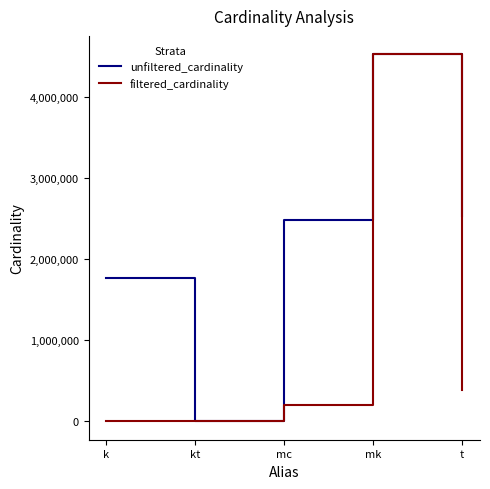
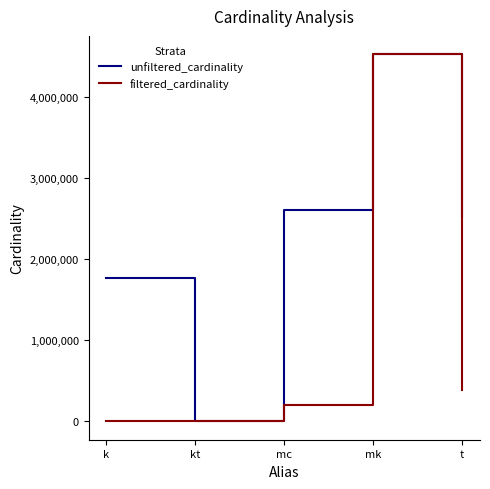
  {
    "unfiltered_cardinality": {
      "k": "1,800,000",
-     "mc": "2,500,000",
+     "mc": "2,600,000",
      "t": "2,500,000"
    },
    "filtered_cardinality": {
      "k": "0",
      "mc": "200,000",
      "t": "400,000"
    }
  }
